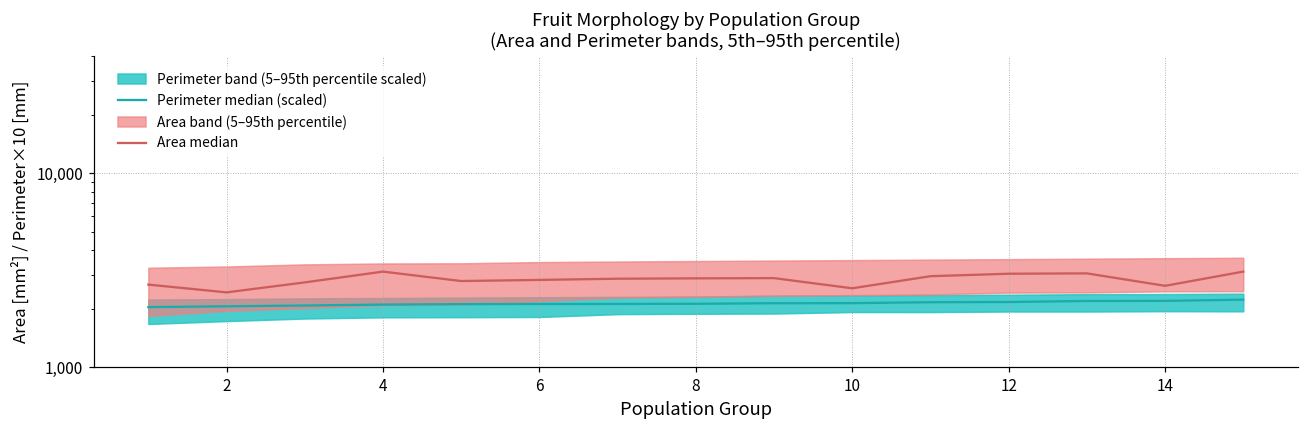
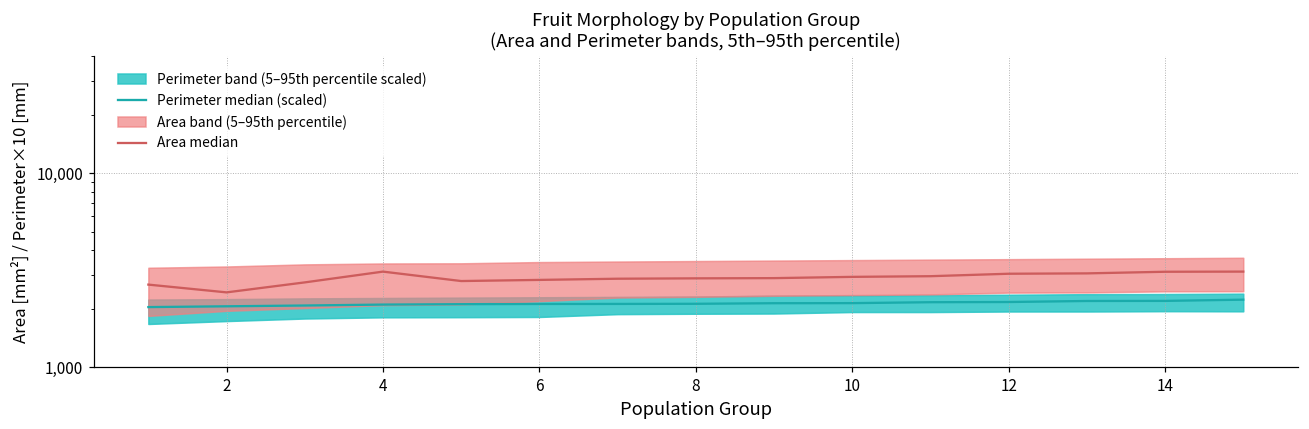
  {
    "Area median": {
      "2": "2,400",
      "4": "3,100",
      "6": "2,800",
      "8": "2,900",
-     "10": "2,500",
+     "10": "2,900",
      "12": "3,000",
-     "14": "2,600"
+     "14": "3,100"
    }
  }
